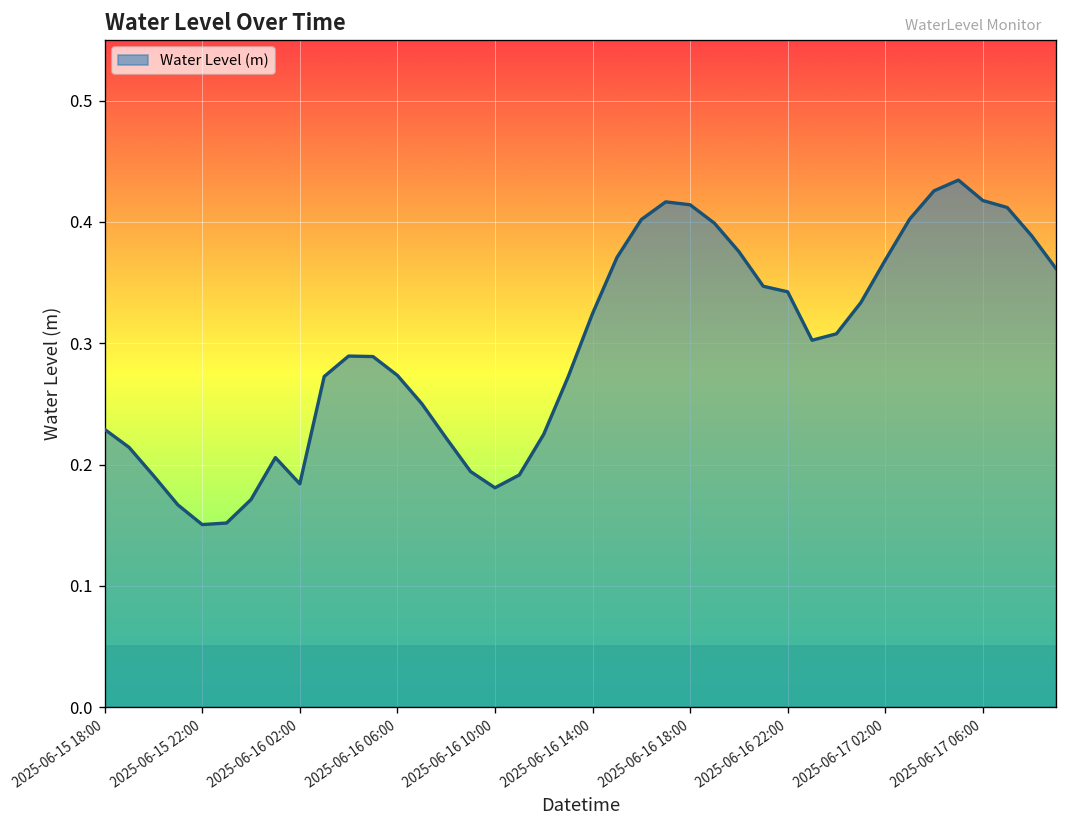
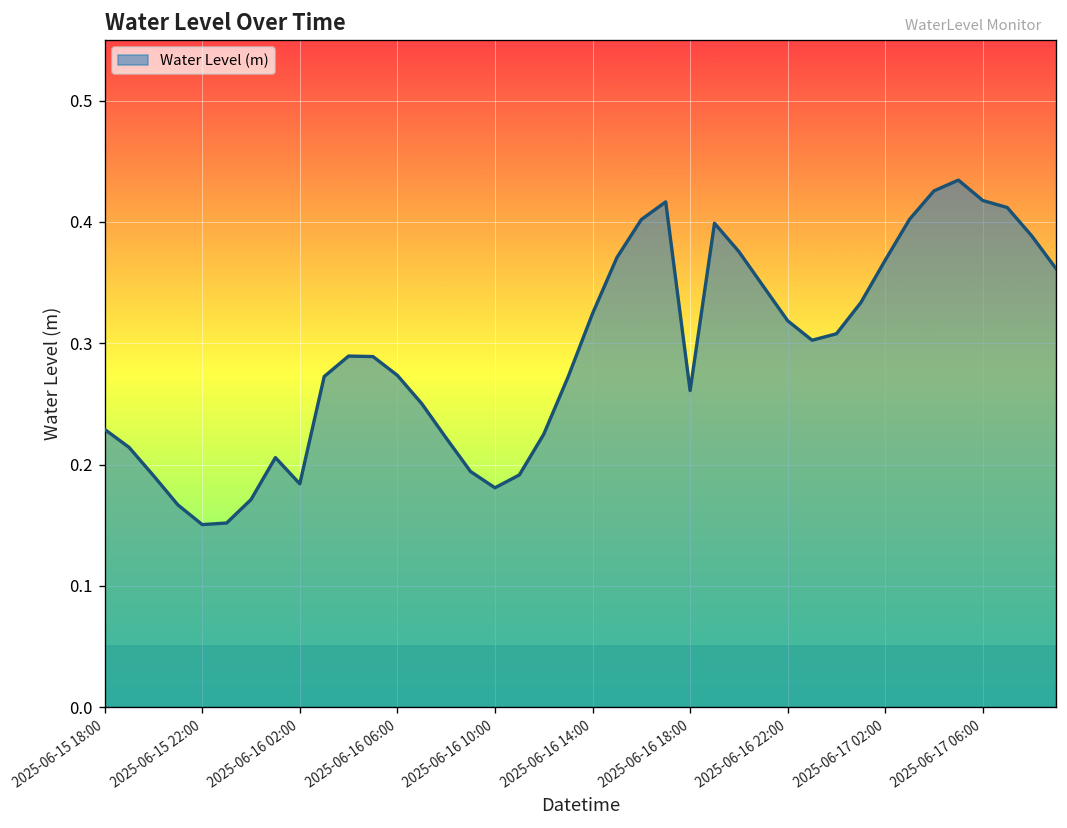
  {
    "2025-06-15 18:00": 0.229,
    "2025-06-15 22:00": 0.150,
    "2025-06-16 02:00": 0.184,
    "2025-06-16 06:00": 0.274,
    "2025-06-16 10:00": 0.181,
    "2025-06-16 14:00": 0.324,
-   "2025-06-16 18:00": 0.414,
-   "2025-06-16 22:00": 0.342,
+   "2025-06-16 18:00": 0.261,
+   "2025-06-16 22:00": 0.319,
    "2025-06-17 02:00": 0.369,
    "2025-06-17 06:00": 0.418
  }
